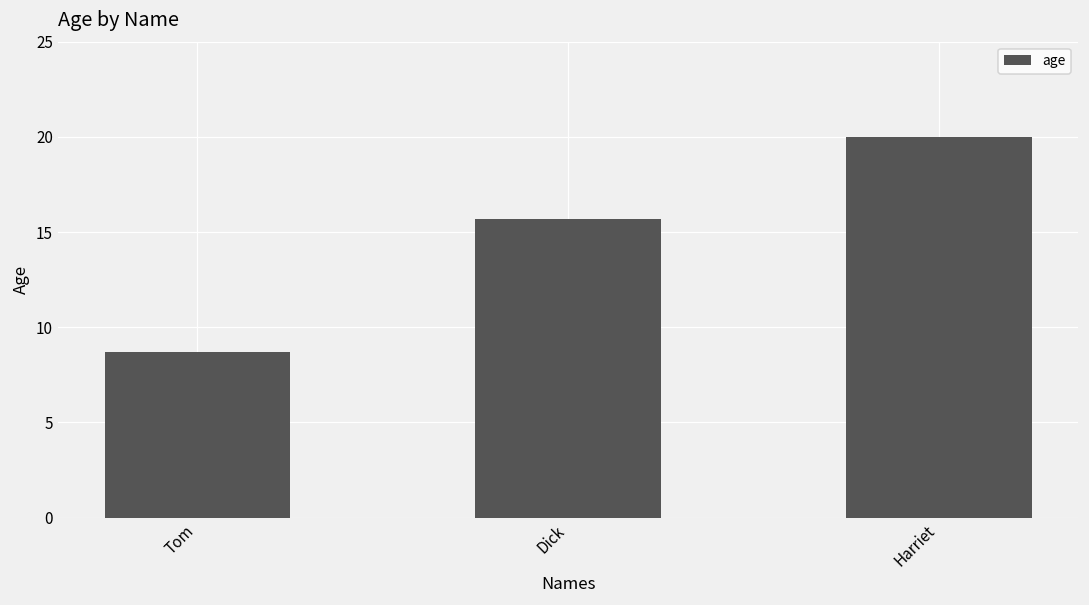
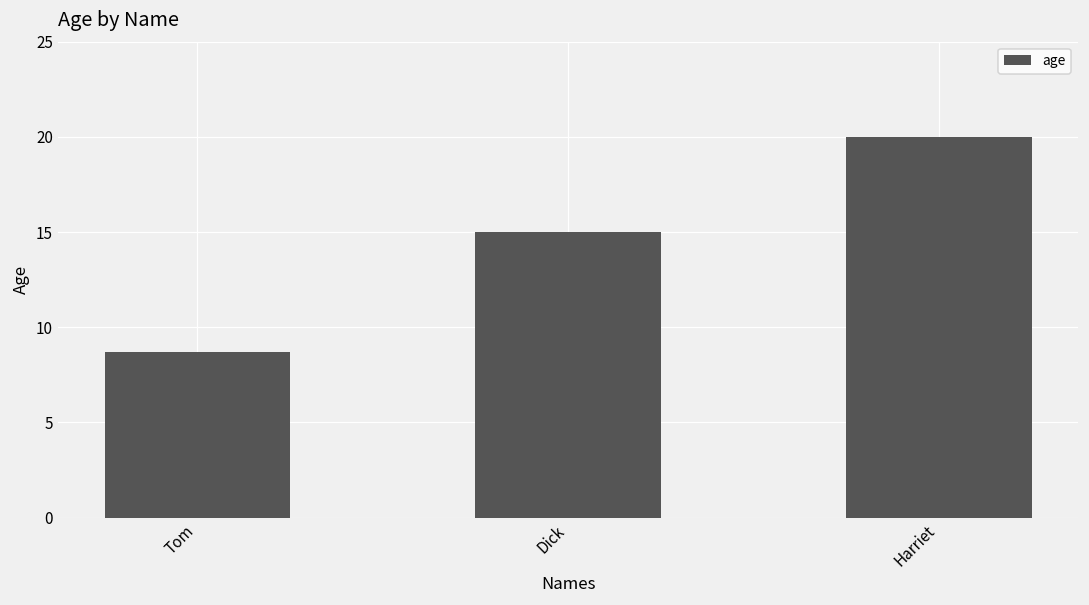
  {
    "Tom": 8.7,
-   "Dick": 15.7,
+   "Dick": 15.0,
    "Harriet": 20.0
  }
